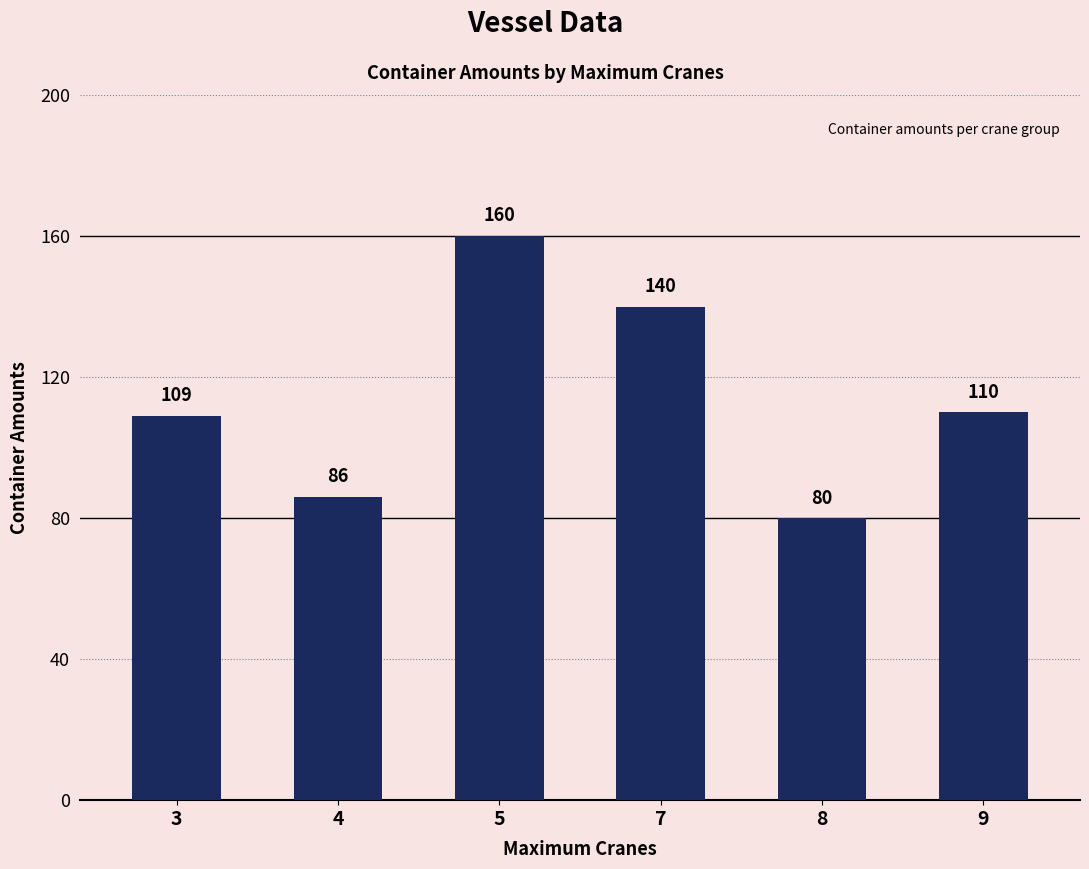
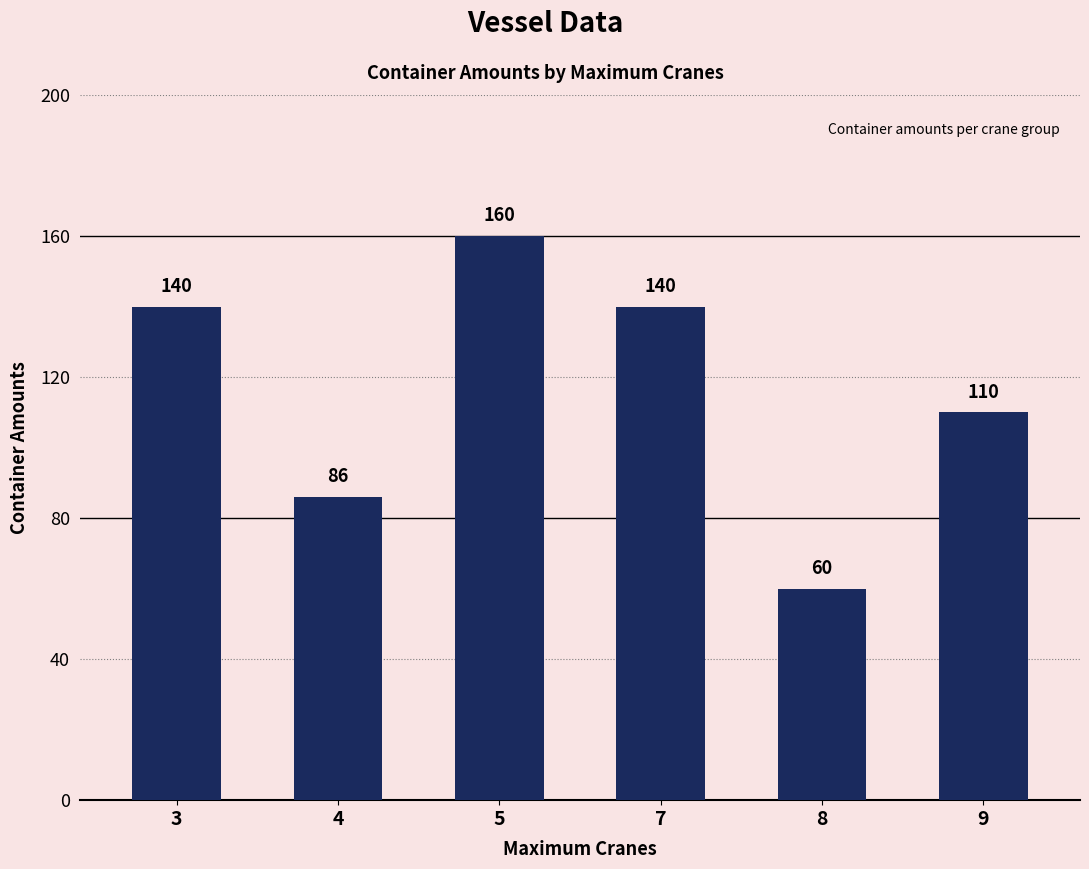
  {
-   "3": 109,
+   "3": 140,
    "4": 86,
    "5": 160,
    "7": 140,
-   "8": 80,
+   "8": 60,
    "9": 110
  }
